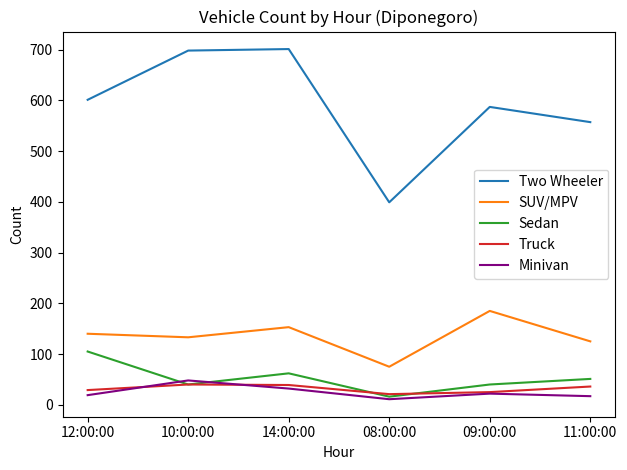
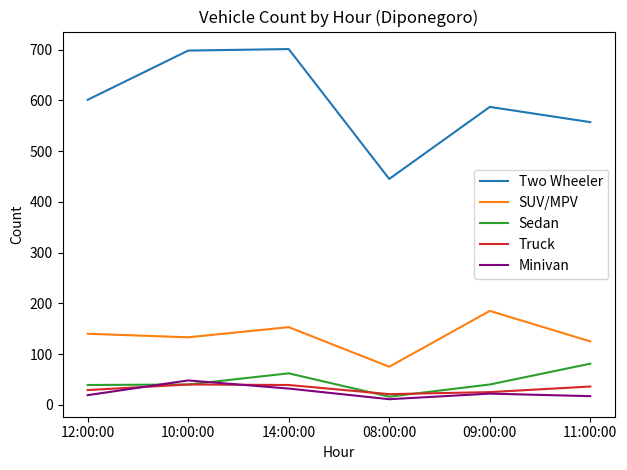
  {
    "Two Wheeler": {
      "12:00:00": 600,
      "10:00:00": 700,
      "14:00:00": 700,
-     "08:00:00": 400,
+     "08:00:00": 450,
      "09:00:00": 590,
      "11:00:00": 560
    },
    "SUV/MPV": {
      "12:00:00": 140,
      "10:00:00": 130,
      "14:00:00": 150,
      "08:00:00": 80,
      "09:00:00": 190,
      "11:00:00": 130
    },
    "Sedan": {
-     "12:00:00": 110,
+     "12:00:00": 40,
      "14:00:00": 60,
      "09:00:00": 40,
-     "11:00:00": 50
+     "11:00:00": 80
    },
    "Truck": {
      "12:00:00": 30,
      "14:00:00": 40,
      "08:00:00": 20,
      "11:00:00": 40
    },
    "Minivan": {
      "12:00:00": 20,
      "10:00:00": 50,
      "14:00:00": 30,
      "11:00:00": 20
    }
  }
